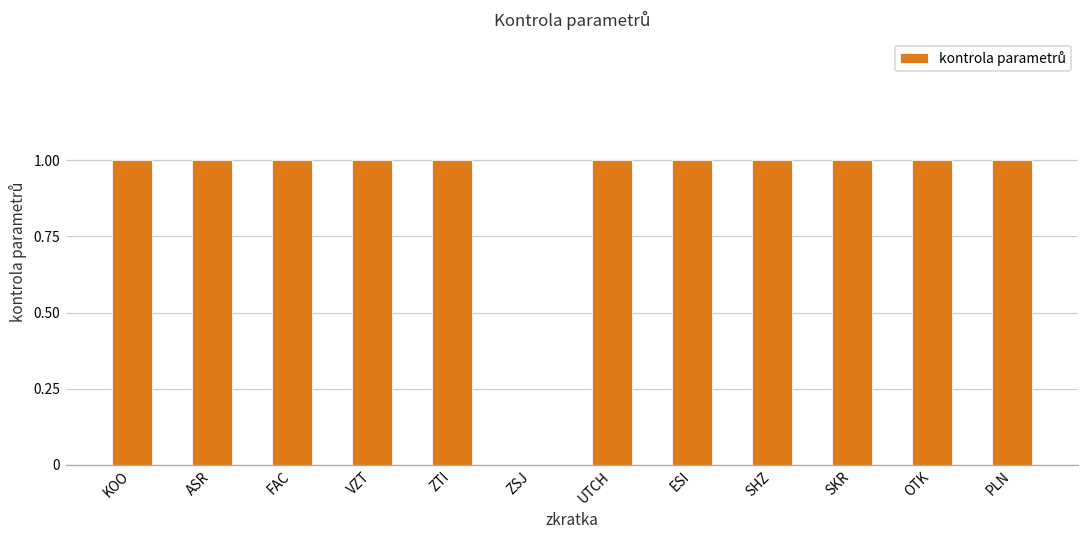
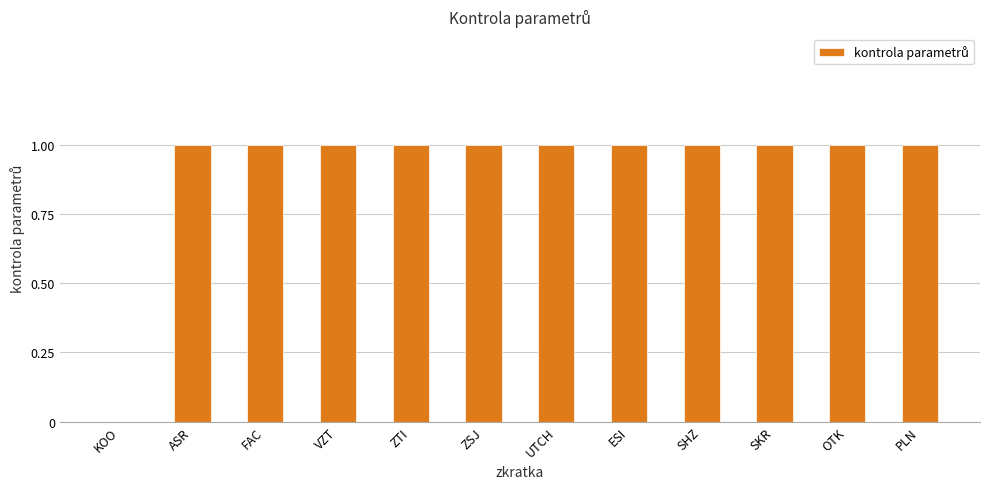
  {
-   "KOO": 1,
+   "KOO": 0,
    "ASR": 1,
    "FAC": 1,
    "VZT": 1,
    "ZTI": 1,
-   "ZSJ": 0,
+   "ZSJ": 1,
    "UTCH": 1,
    "ESI": 1,
    "SHZ": 1,
    "SKR": 1,
    "OTK": 1,
    "PLN": 1
  }
